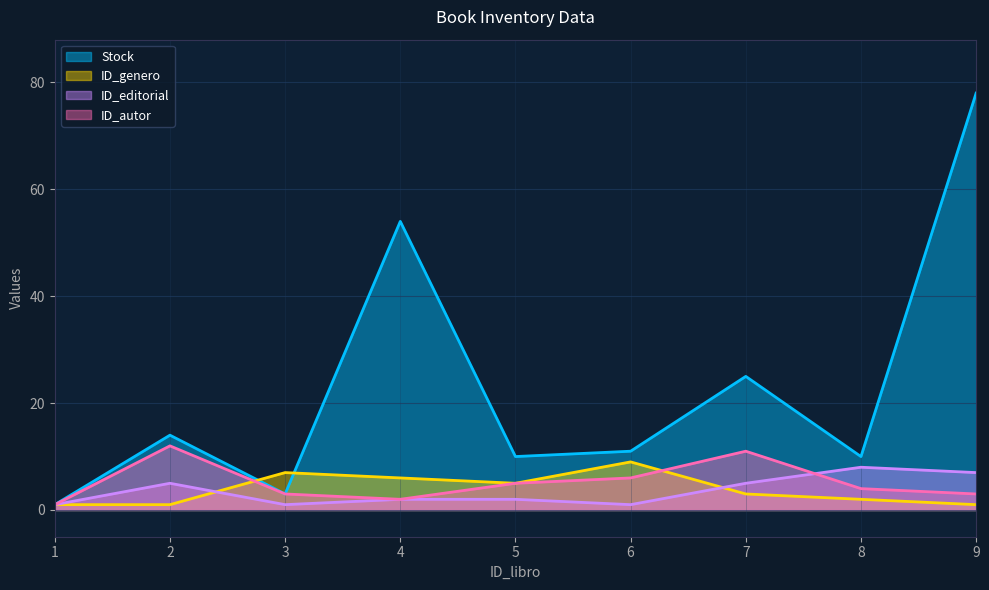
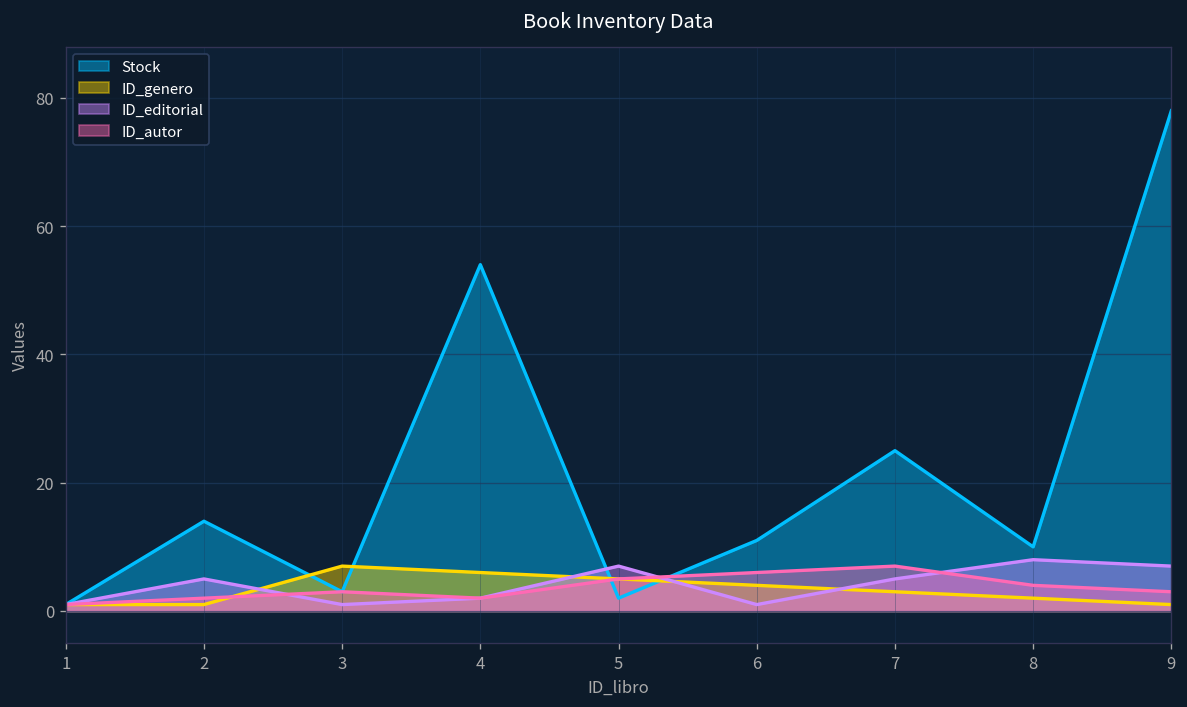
  {
    "Stock": {
      "2": 14,
      "4": 54,
-     "5": 10,
+     "5": 2,
      "6": 11,
      "7": 25,
      "8": 10,
      "9": 78
    },
    "ID_genero": {
      "2": 1,
      "3": 7,
      "4": 6,
-     "6": 9,
+     "6": 4,
      "7": 3,
      "8": 2,
      "9": 1
    },
    "ID_editorial": {
      "2": 5,
      "3": 1,
-     "5": 2,
+     "5": 7,
      "6": 1,
      "7": 5,
      "8": 8,
      "9": 7
    },
    "ID_autor": {
-     "2": 12,
+     "2": 2,
      "6": 6,
-     "7": 11,
+     "7": 7,
      "8": 4,
      "9": 3
    }
  }
